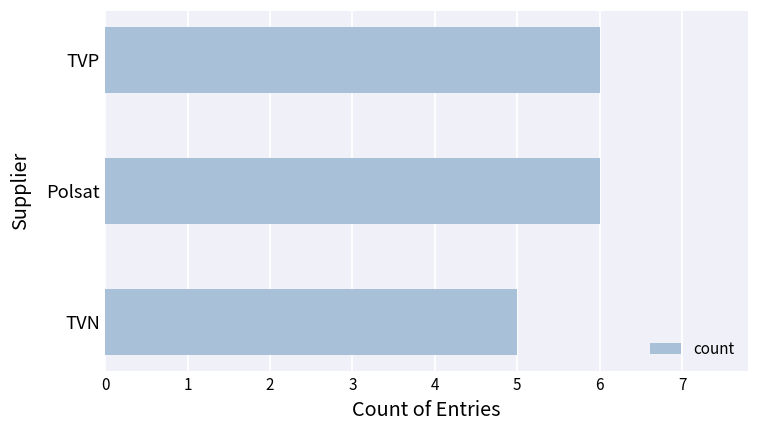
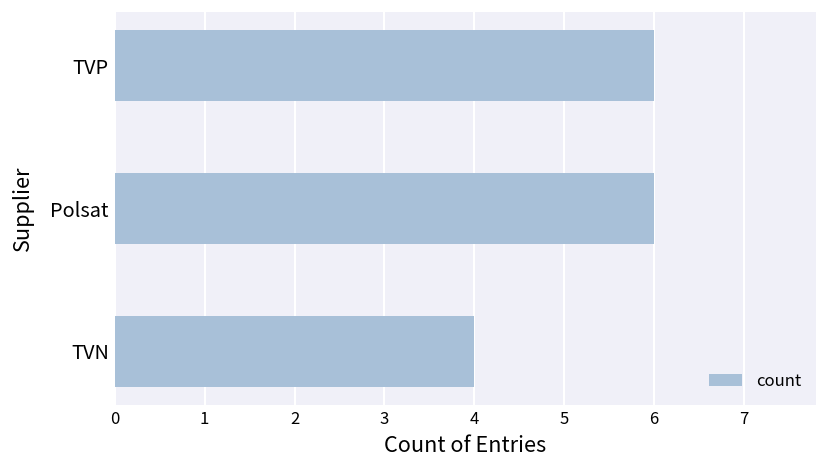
  {
    "TVP": 6,
    "Polsat": 6,
-   "TVN": 5
+   "TVN": 4
  }
